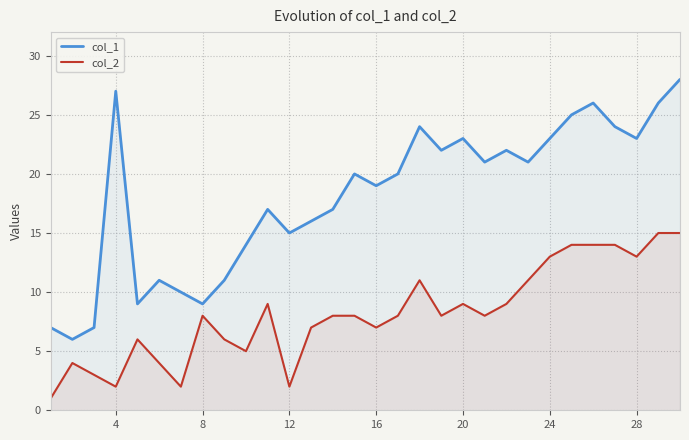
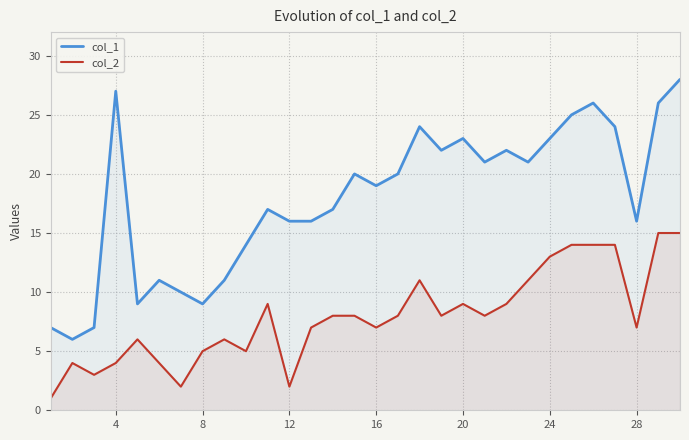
  {
    "col_1": {
      "4": 27,
      "8": 9,
-     "12": 15,
+     "12": 16,
      "16": 19,
      "20": 23,
      "24": 23,
-     "28": 23
+     "28": 16
    },
    "col_2": {
-     "4": 2,
-     "8": 8,
+     "4": 4,
+     "8": 5,
      "12": 2,
      "16": 7,
      "20": 9,
      "24": 13,
-     "28": 13
+     "28": 7
    }
  }
